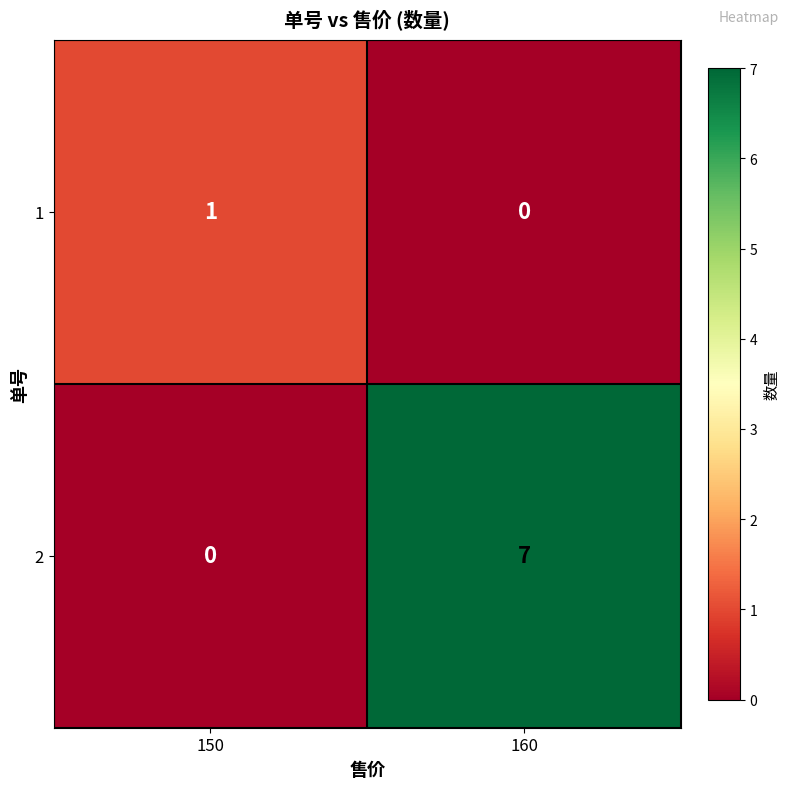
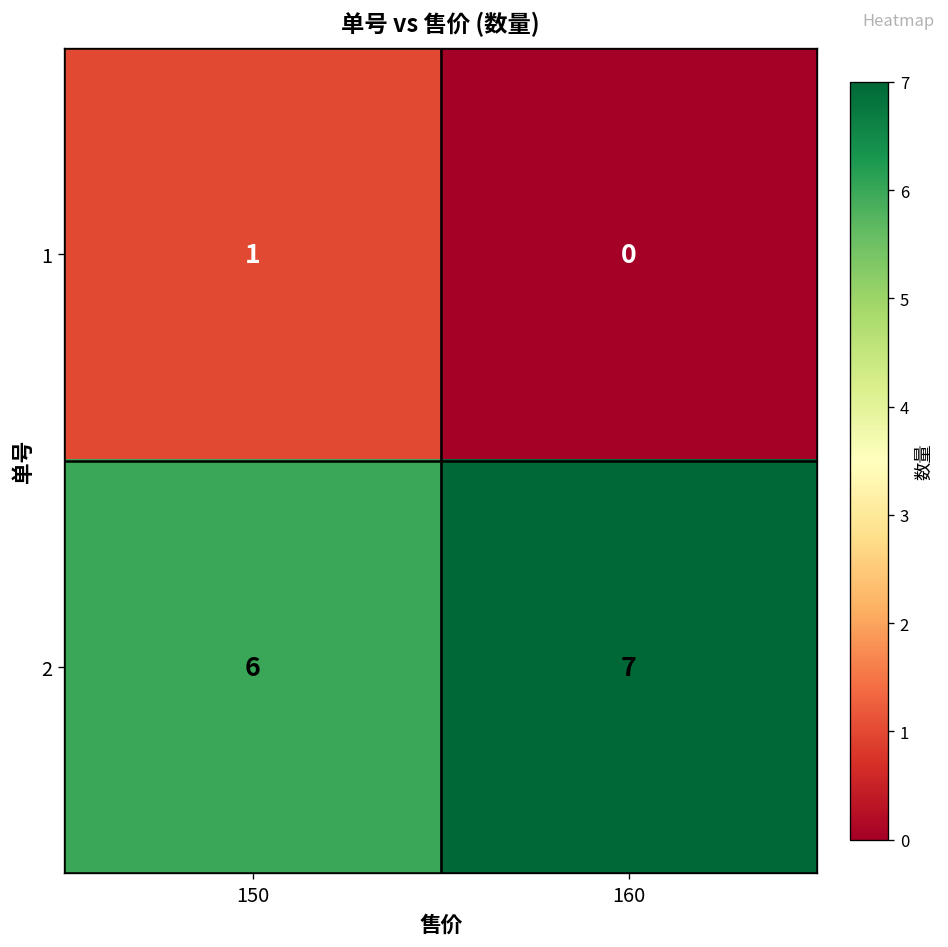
  {
    "1": {
      "150": 1,
      "160": 0
    },
    "2": {
-     "150": 0,
+     "150": 6,
      "160": 7
    }
  }
